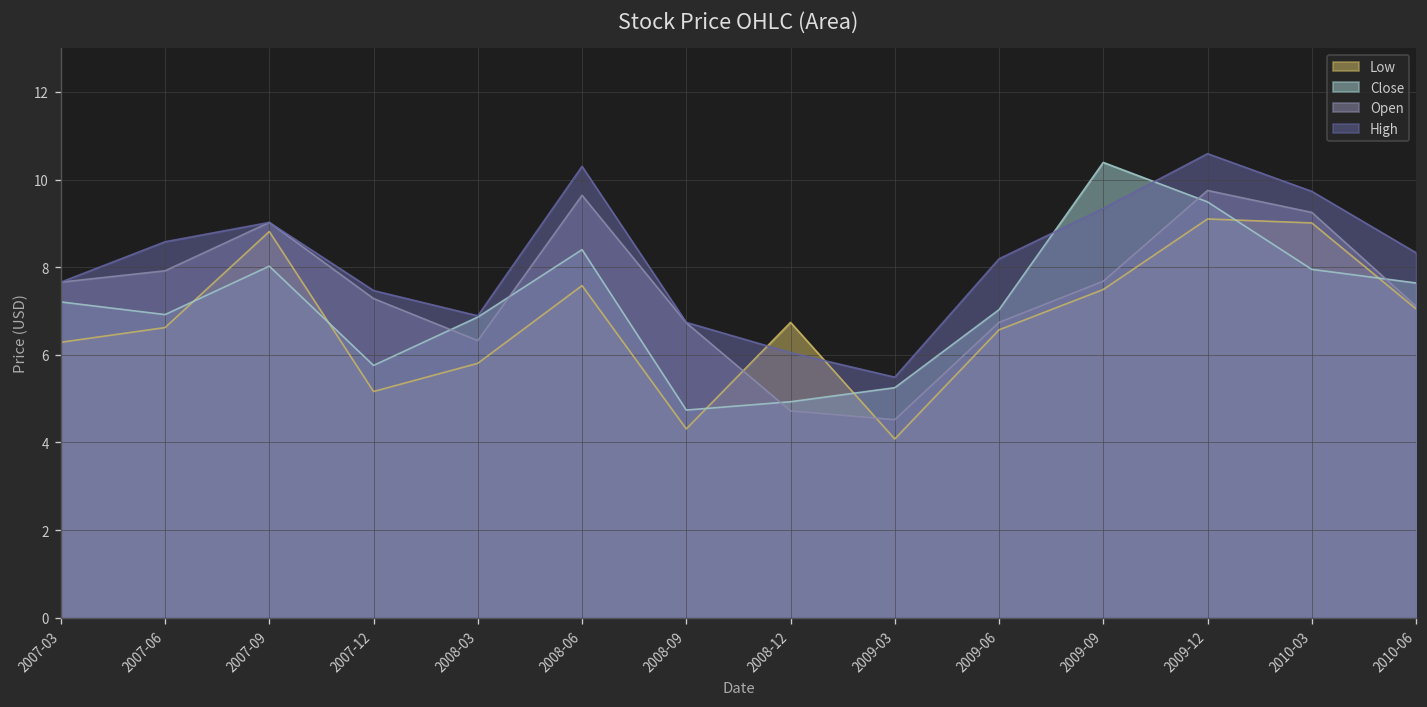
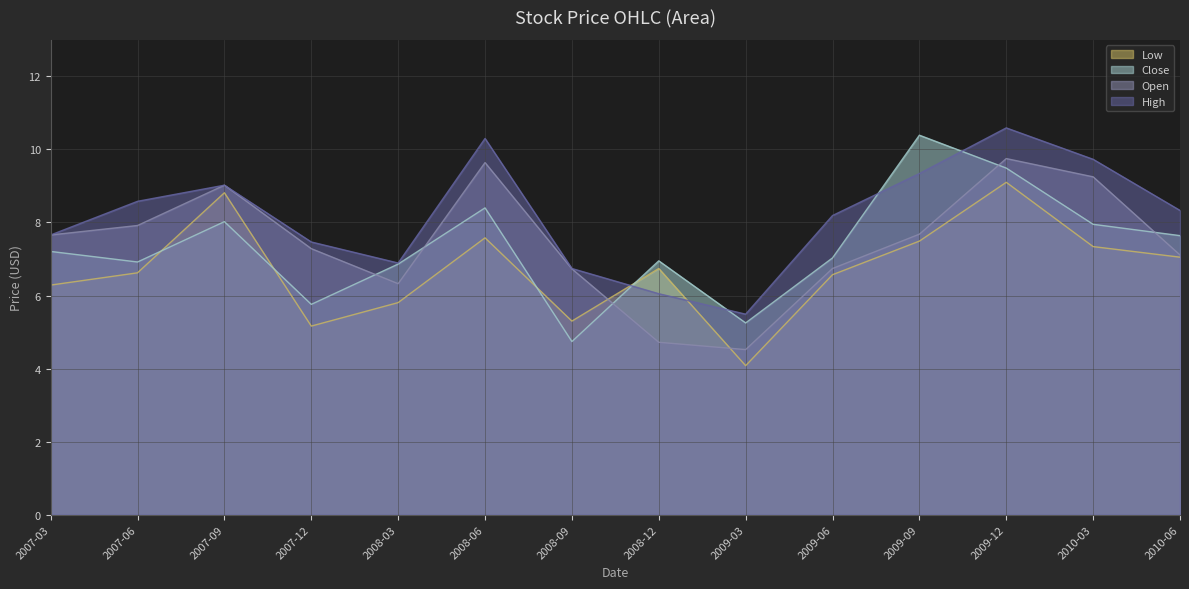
  {
    "Low": {
      "2007-03": 6.3,
      "2007-06": 6.6,
      "2007-09": 8.8,
      "2007-12": 5.2,
      "2008-03": 5.8,
      "2008-06": 7.6,
-     "2008-09": 4.3,
+     "2008-09": 5.3,
      "2008-12": 6.7,
      "2009-03": 4.1,
      "2009-06": 6.6,
      "2009-09": 7.5,
      "2009-12": 9.1,
-     "2010-03": 9.0
+     "2010-03": 7.3
    },
    "Close": {
      "2007-03": 7.2,
      "2007-06": 6.9,
      "2007-09": 8.0,
      "2007-12": 5.8,
      "2008-06": 8.4,
      "2008-09": 4.7,
-     "2008-12": 4.9,
+     "2008-12": 7.0,
      "2009-03": 5.3,
      "2009-06": 7.0,
      "2009-09": 10.4,
      "2009-12": 9.5,
      "2010-03": 8.0,
      "2010-06": 7.6
    }
  }
